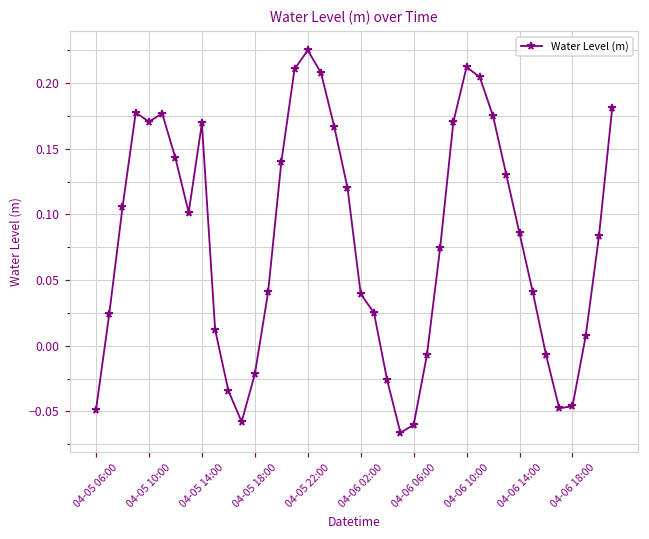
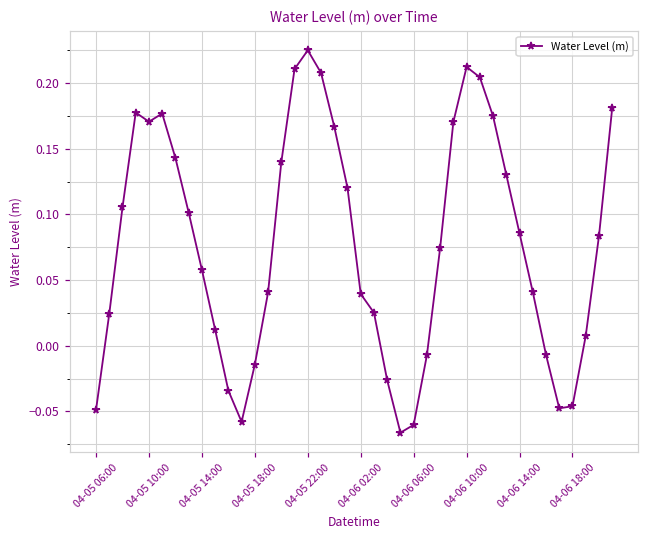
  {
    "04-05 06:00": -0.049,
    "04-05 10:00": 0.171,
-   "04-05 14:00": 0.169,
-   "04-05 18:00": -0.022,
+   "04-05 14:00": 0.058,
+   "04-05 18:00": -0.014,
    "04-05 22:00": 0.225,
    "04-06 02:00": 0.039,
    "04-06 06:00": -0.060,
    "04-06 10:00": 0.212,
    "04-06 14:00": 0.086,
    "04-06 18:00": -0.046
  }
